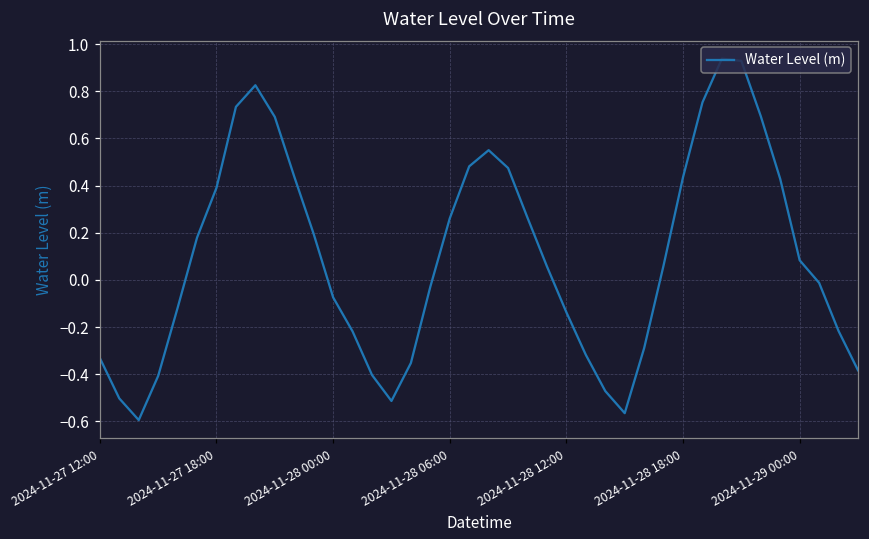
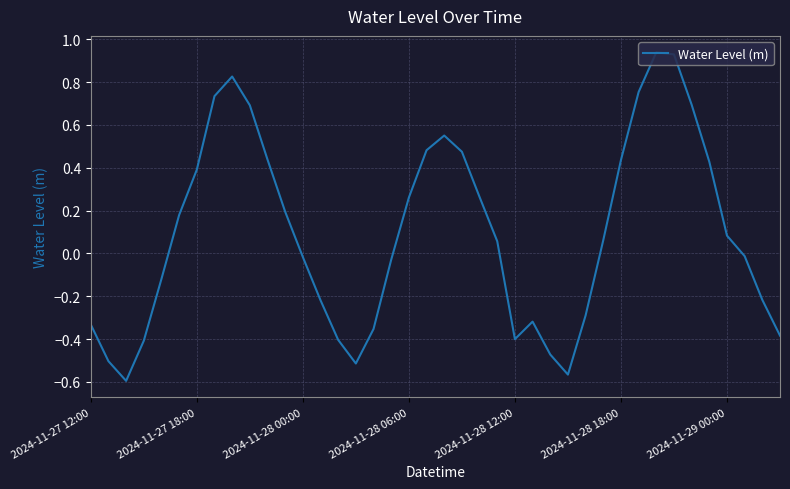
  {
    "2024-11-27 12:00": -0.33,
    "2024-11-27 18:00": 0.39,
-   "2024-11-28 00:00": -0.07,
+   "2024-11-28 00:00": -0.02,
    "2024-11-28 06:00": 0.26,
-   "2024-11-28 12:00": -0.14,
+   "2024-11-28 12:00": -0.40,
    "2024-11-28 18:00": 0.44,
    "2024-11-29 00:00": 0.08
  }
